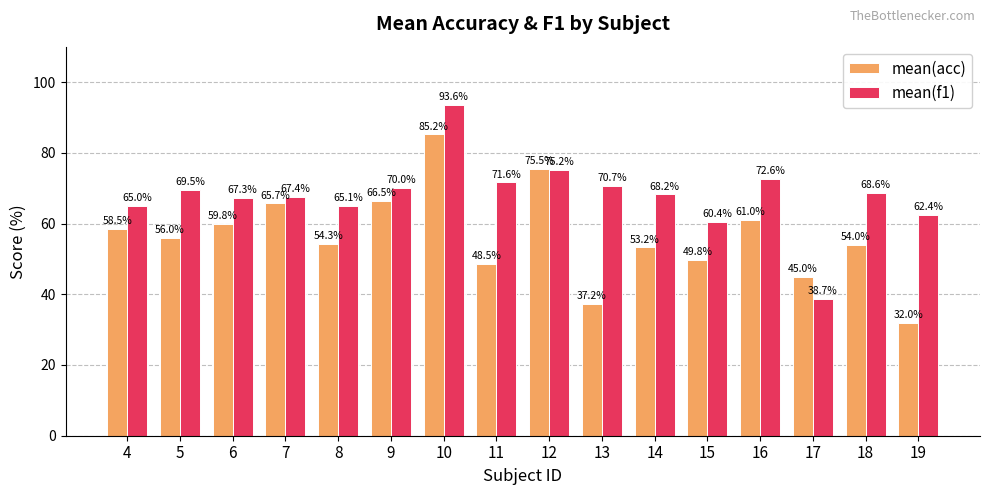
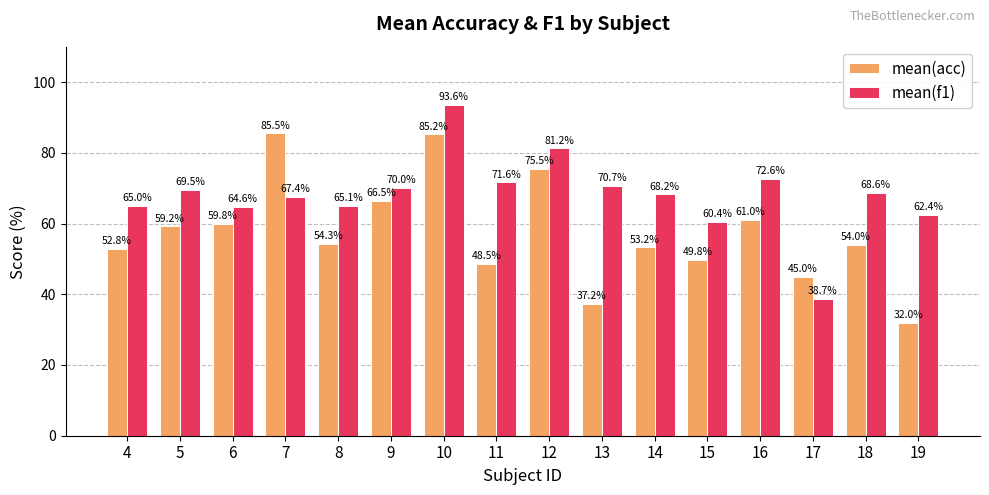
  {
    "mean(acc)": {
-     "4": "58.5%",
-     "5": "56.0%",
+     "4": "52.8%",
+     "5": "59.2%",
      "6": "59.8%",
-     "7": "65.7%",
+     "7": "85.5%",
      "8": "54.3%",
      "9": "66.5%",
      "10": "85.2%",
      "11": "48.5%",
      "13": "37.2%",
      "14": "53.2%",
      "15": "49.8%",
      "16": "61.0%",
      "17": "45.0%",
      "18": "54.0%",
      "19": "32.0%"
    },
    "mean(f1)": {
      "4": "65.0%",
      "5": "69.5%",
-     "6": "67.3%",
+     "6": "64.6%",
      "7": "67.4%",
      "8": "65.1%",
      "9": "70.0%",
      "10": "93.6%",
      "11": "71.6%",
-     "12": "75.2%",
+     "12": "81.2%",
      "13": "70.7%",
      "14": "68.2%",
      "15": "60.4%",
      "16": "72.6%",
      "17": "38.7%",
      "18": "68.6%",
      "19": "62.4%"
    }
  }
